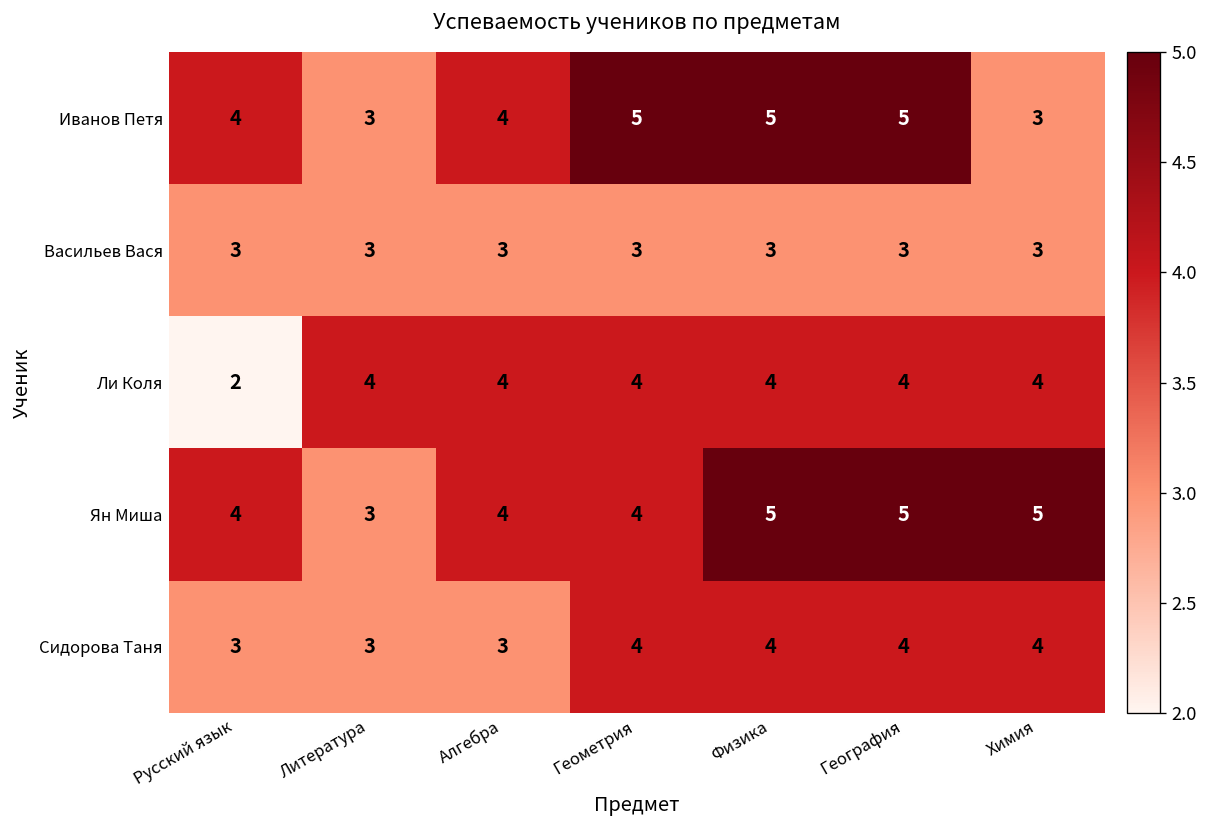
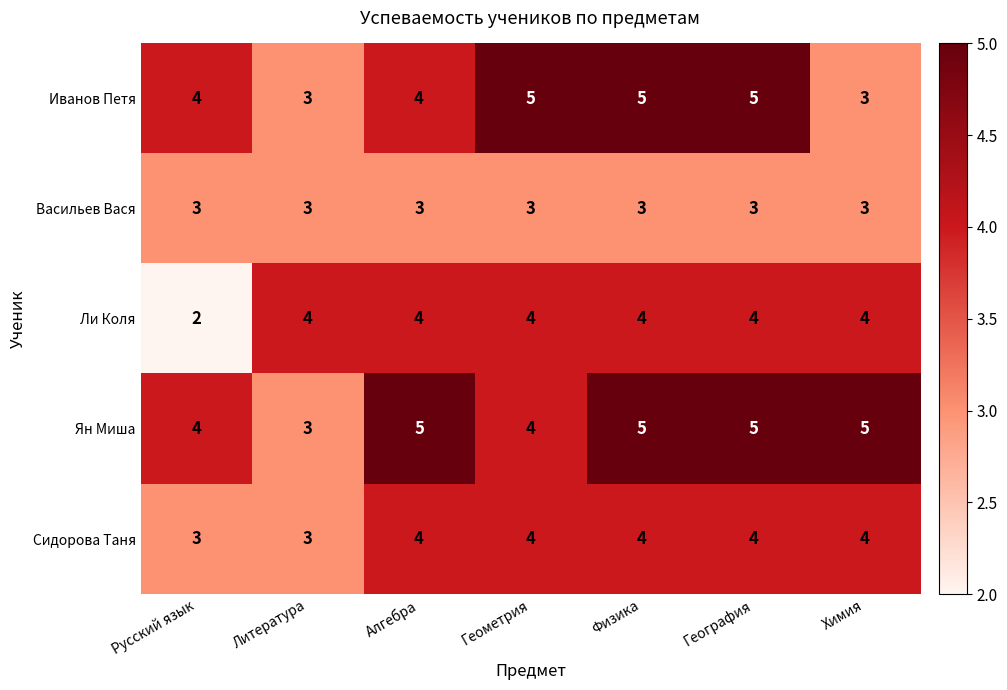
  {
    "Иванов Петя": {
      "Русский язык": 4,
      "Литература": 3,
      "Алгебра": 4,
      "Геометрия": 5,
      "Физика": 5,
      "География": 5,
      "Химия": 3
    },
    "Васильев Вася": {
      "Русский язык": 3,
      "Литература": 3,
      "Алгебра": 3,
      "Геометрия": 3,
      "Физика": 3,
      "География": 3,
      "Химия": 3
    },
    "Ли Коля": {
      "Русский язык": 2,
      "Литература": 4,
      "Алгебра": 4,
      "Геометрия": 4,
      "Физика": 4,
      "География": 4,
      "Химия": 4
    },
    "Ян Миша": {
      "Русский язык": 4,
      "Литература": 3,
-     "Алгебра": 4,
+     "Алгебра": 5,
      "Геометрия": 4,
      "Физика": 5,
      "География": 5,
      "Химия": 5
    },
    "Сидорова Таня": {
      "Русский язык": 3,
      "Литература": 3,
-     "Алгебра": 3,
+     "Алгебра": 4,
      "Геометрия": 4,
      "Физика": 4,
      "География": 4,
      "Химия": 4
    }
  }
